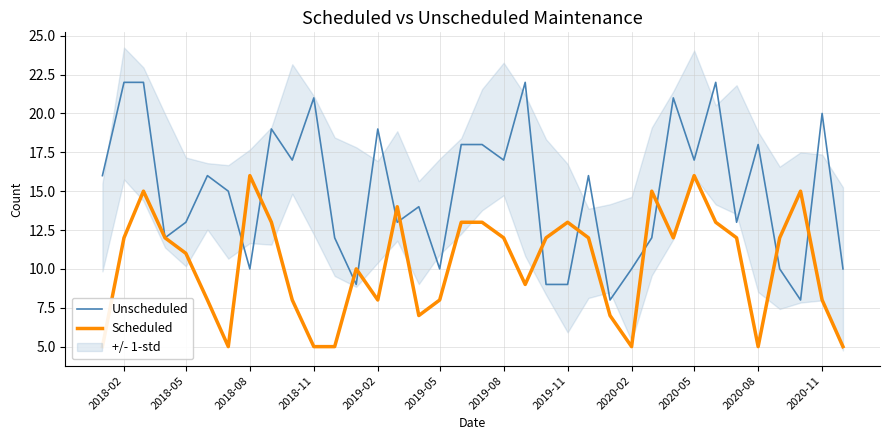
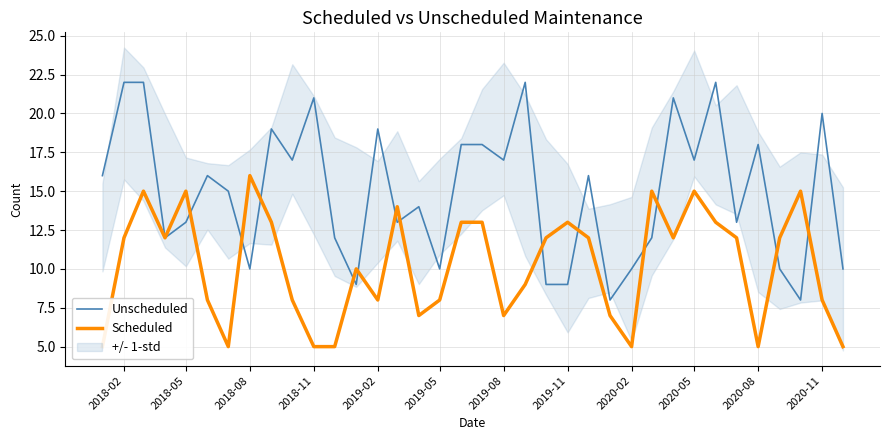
  {
    "Scheduled": {
      "2018-02": 12,
-     "2018-05": 11,
+     "2018-05": 15,
      "2018-08": 16,
      "2018-11": 5,
      "2019-02": 8,
      "2019-05": 8,
-     "2019-08": 12,
+     "2019-08": 7,
      "2019-11": 13,
      "2020-02": 5,
-     "2020-05": 16,
+     "2020-05": 15,
      "2020-08": 5,
      "2020-11": 8
    }
  }
